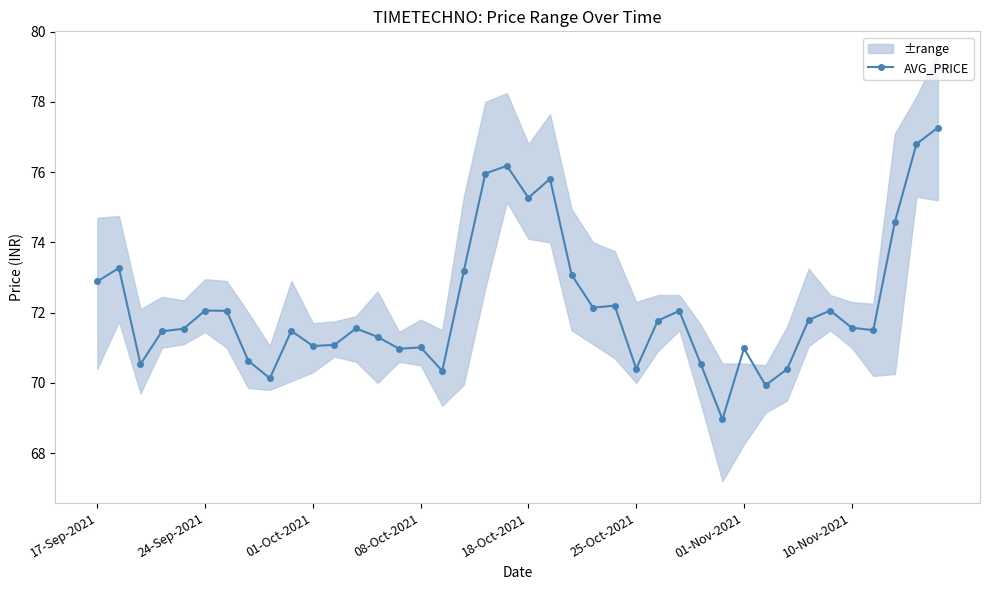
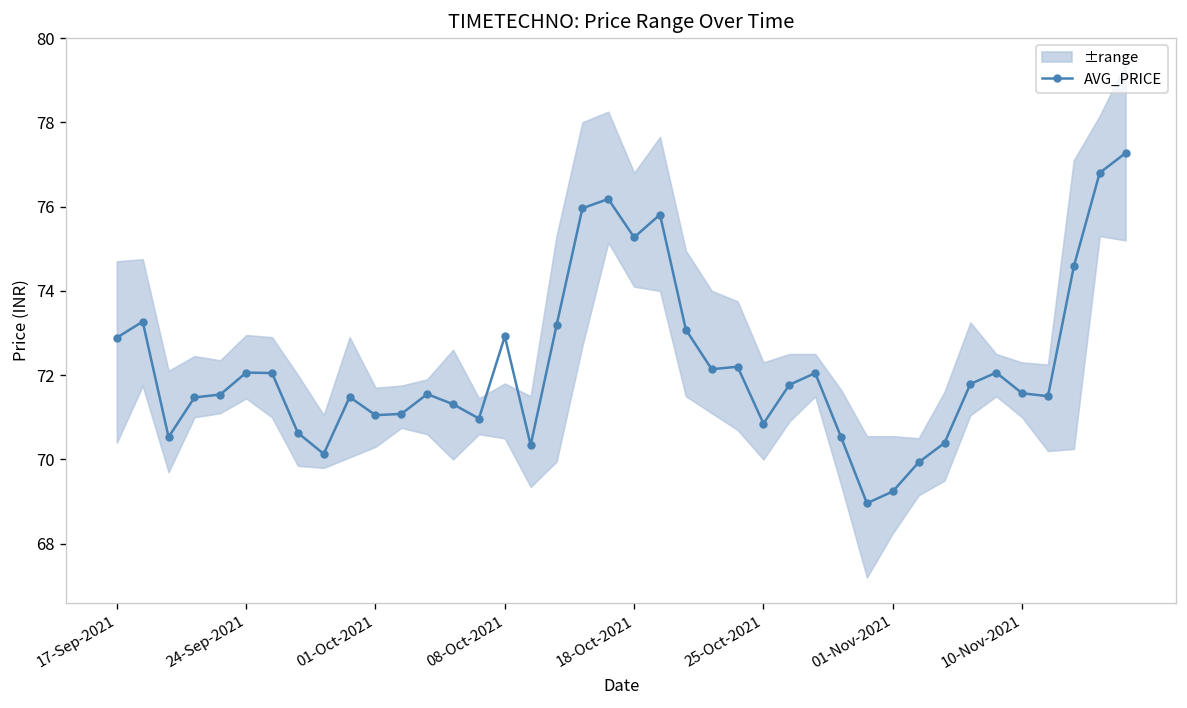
  {
    "AVG_PRICE": {
      "17-Sep-2021": 72.9,
      "24-Sep-2021": 72.1,
      "01-Oct-2021": 71.1,
-     "08-Oct-2021": 71.0,
+     "08-Oct-2021": 72.9,
      "18-Oct-2021": 75.3,
-     "25-Oct-2021": 70.4,
-     "01-Nov-2021": 71.0,
+     "25-Oct-2021": 70.9,
+     "01-Nov-2021": 69.2,
      "10-Nov-2021": 71.6
    }
  }
